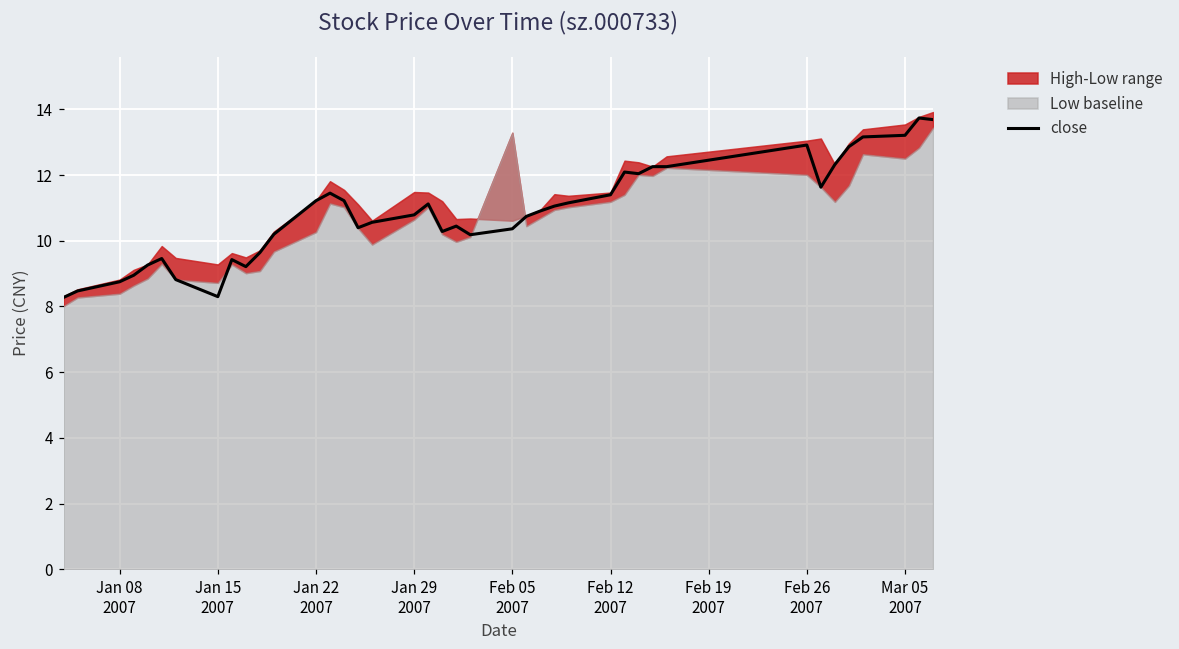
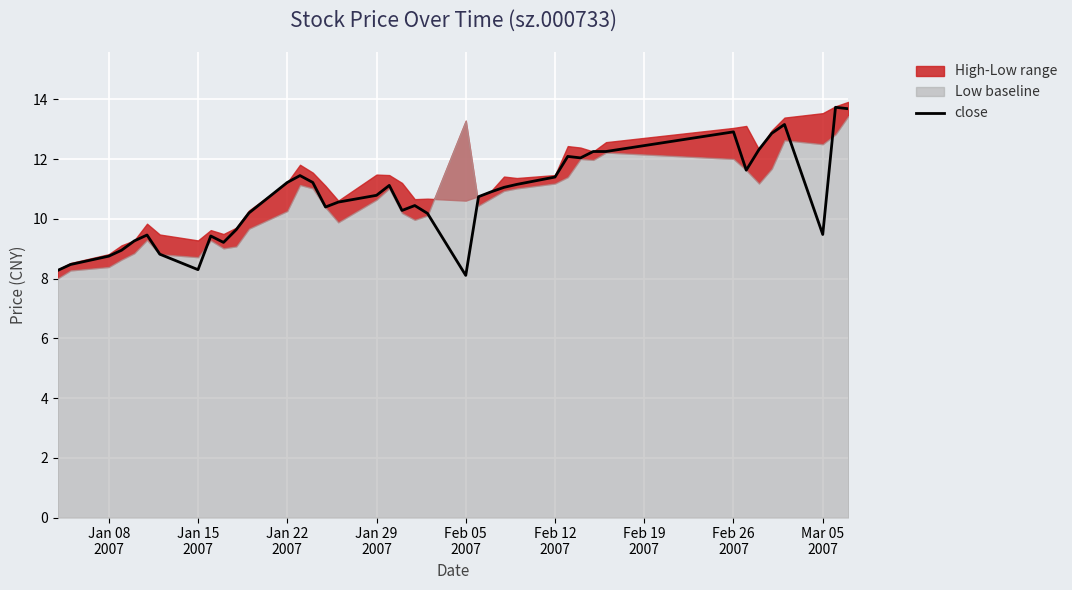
  {
    "close": {
      "Jan 15 2007": 8.3,
      "Jan 29 2007": 10.8,
-     "Feb 05 2007": 10.4,
+     "Feb 05 2007": 8.1,
      "Feb 26 2007": 12.9,
-     "Mar 05 2007": 13.2
+     "Mar 05 2007": 9.5
    },
    "Low baseline": {
      "Jan 08 2007": 8.4,
      "Jan 15 2007": 8.7,
      "Jan 22 2007": 10.3,
      "Jan 29 2007": 10.6,
      "Feb 12 2007": 11.2,
      "Feb 26 2007": 12.0,
      "Mar 05 2007": 12.5
    }
  }
